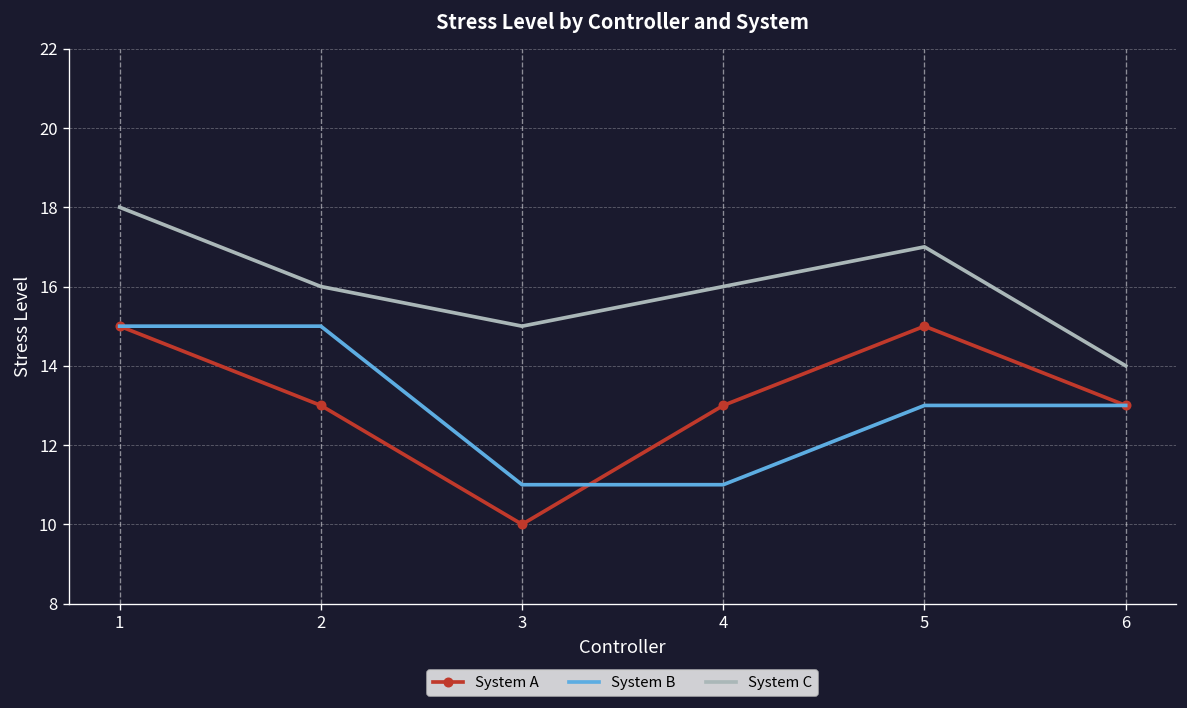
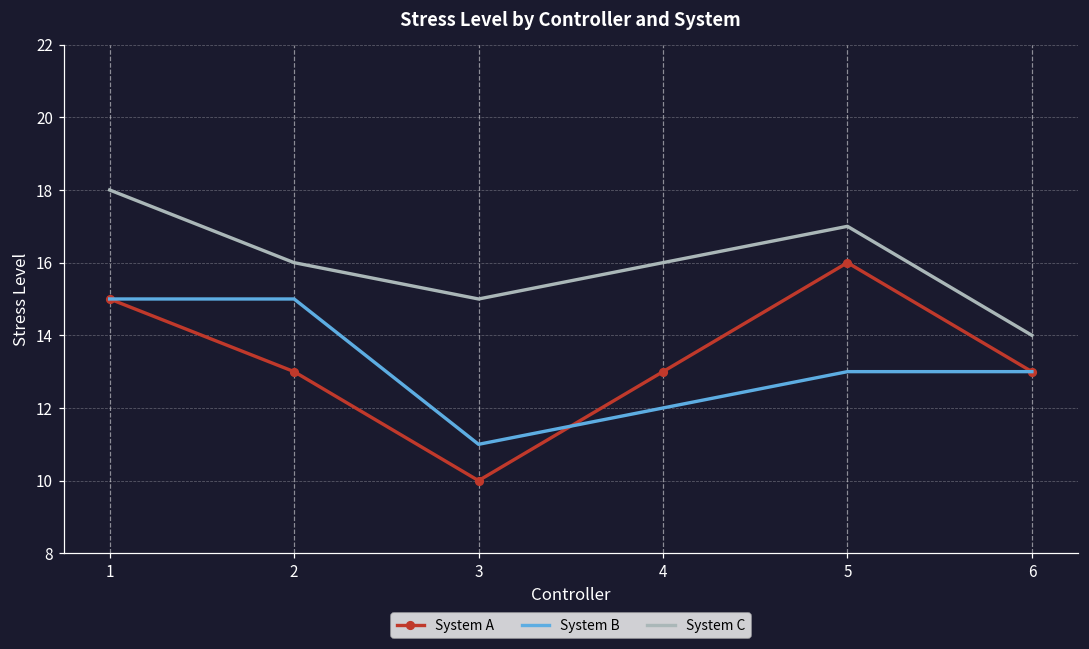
  {
    "System A": {
      "2": 13,
      "3": 10,
      "4": 13,
-     "5": 15
+     "5": 16
    },
    "System B": {
      "2": 15,
      "3": 11,
-     "4": 11,
+     "4": 12,
      "5": 13
    },
    "System C": {
      "1": 18,
      "2": 16,
      "3": 15,
      "4": 16,
      "5": 17,
      "6": 14
    }
  }
